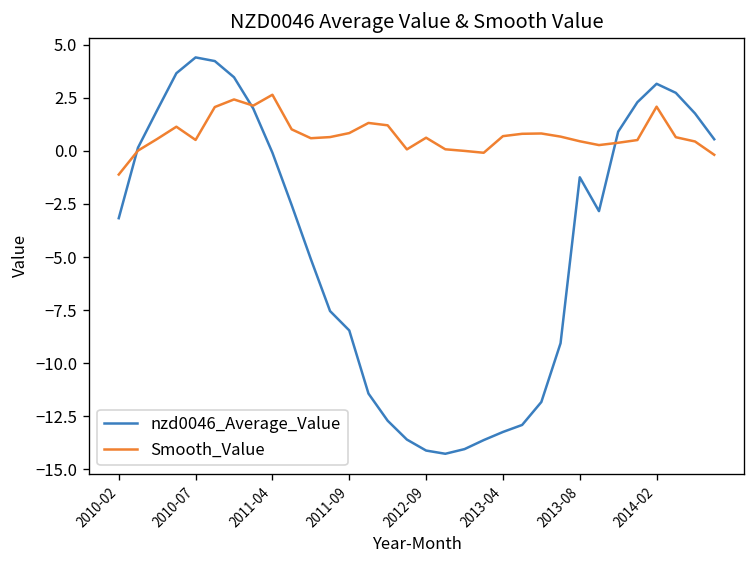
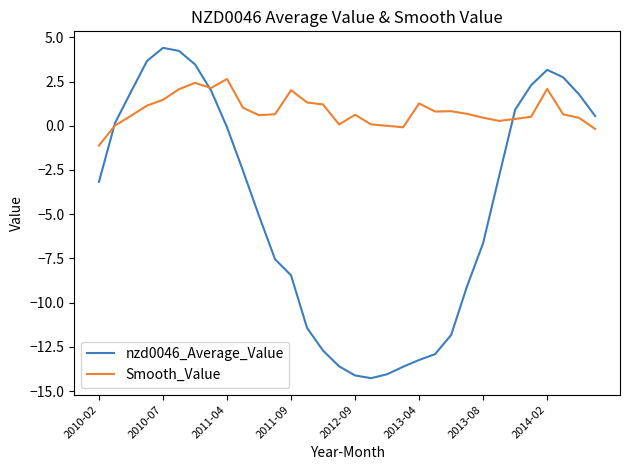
  {
    "nzd0046_Average_Value": {
      "2010-02": -3.2,
      "2010-07": 4.4,
      "2011-04": -0.1,
      "2011-09": -8.5,
      "2012-09": -14.1,
      "2013-04": -13.2,
-     "2013-08": -1.2,
+     "2013-08": -6.6,
      "2014-02": 3.2
    },
    "Smooth_Value": {
      "2010-02": -1.1,
-     "2010-07": 0.5,
+     "2010-07": 1.5,
      "2011-04": 2.6,
-     "2011-09": 0.8,
+     "2011-09": 2.0,
      "2012-09": 0.6,
-     "2013-04": 0.7,
+     "2013-04": 1.3,
      "2013-08": 0.5,
      "2014-02": 2.1
    }
  }
